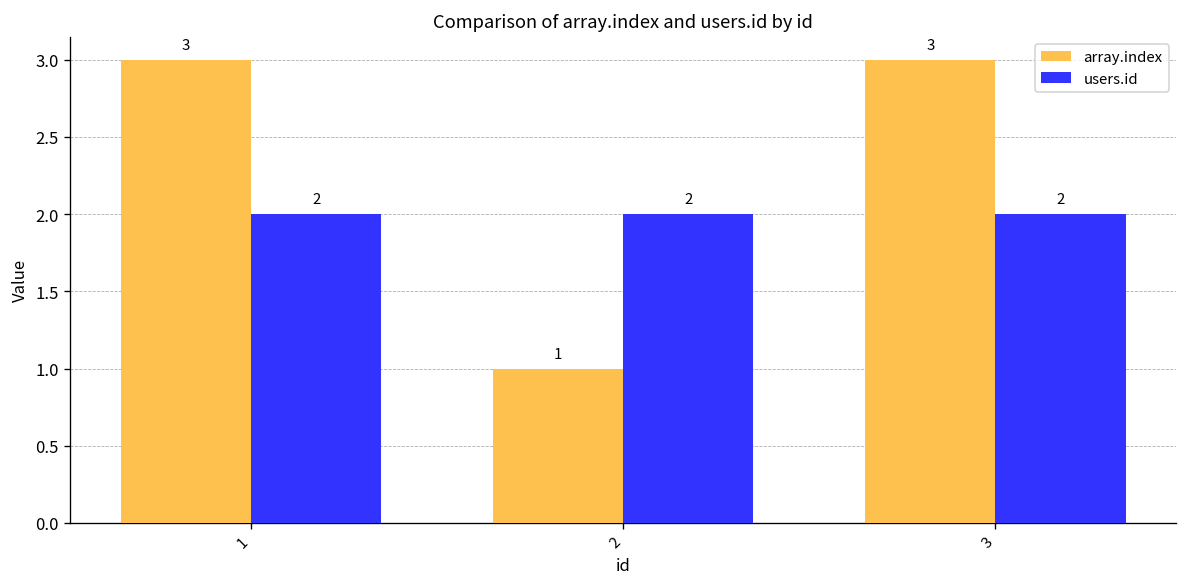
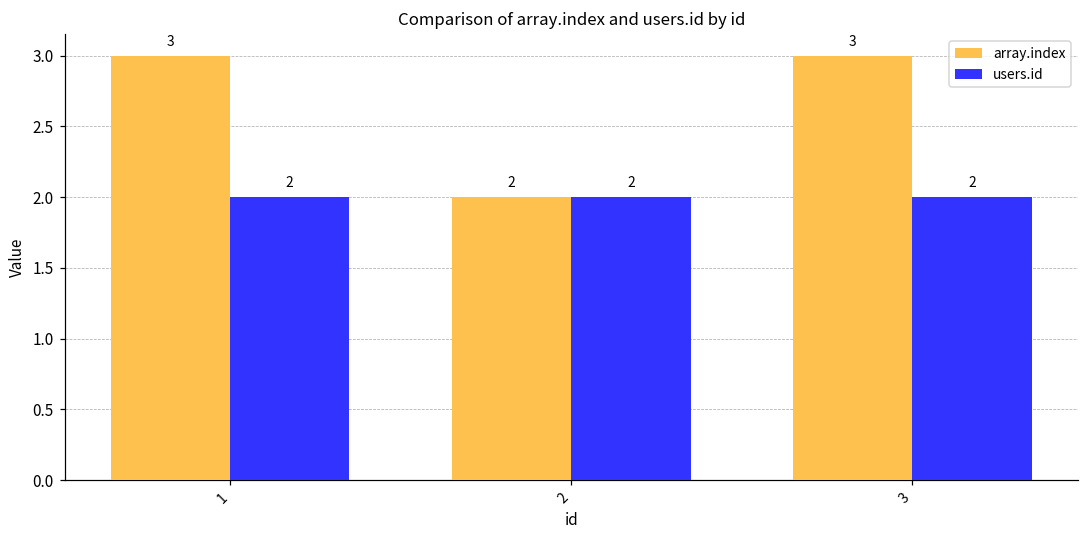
  {
    "array.index": {
      "1": 3,
-     "2": 1,
+     "2": 2,
      "3": 3
    },
    "users.id": {
      "1": 2,
      "2": 2,
      "3": 2
    }
  }
